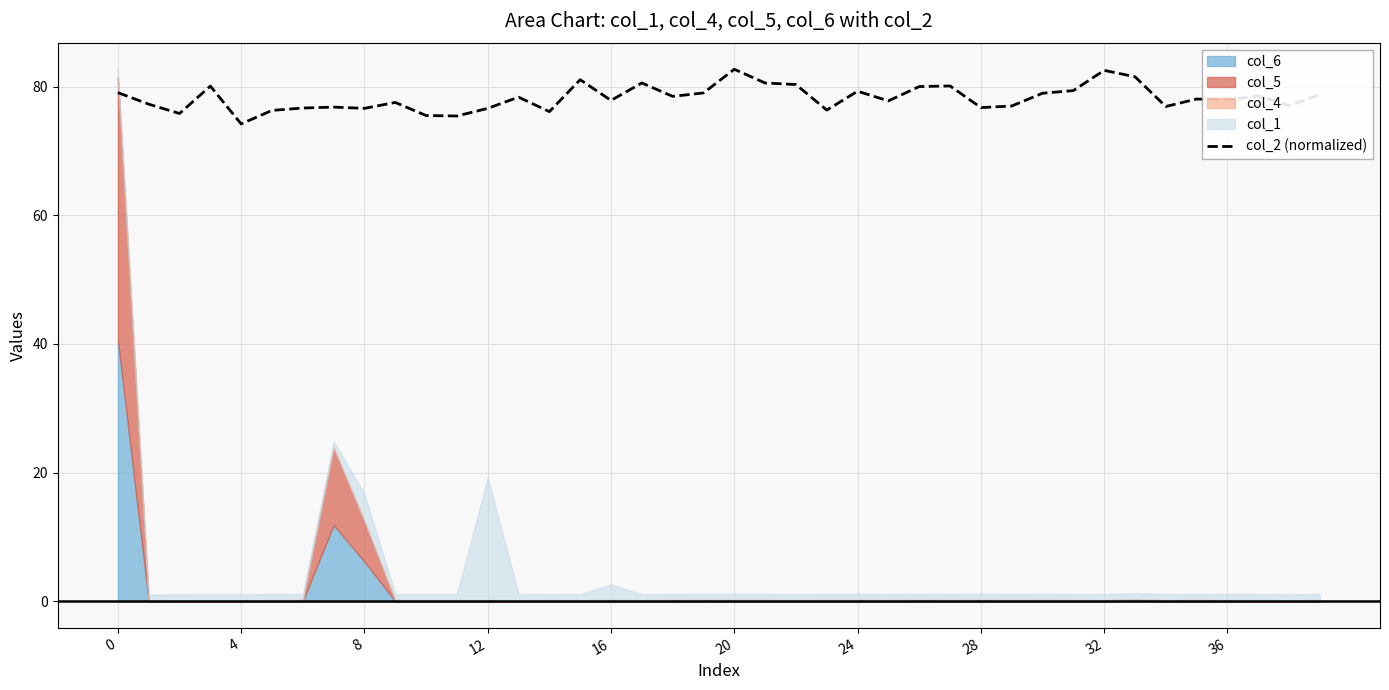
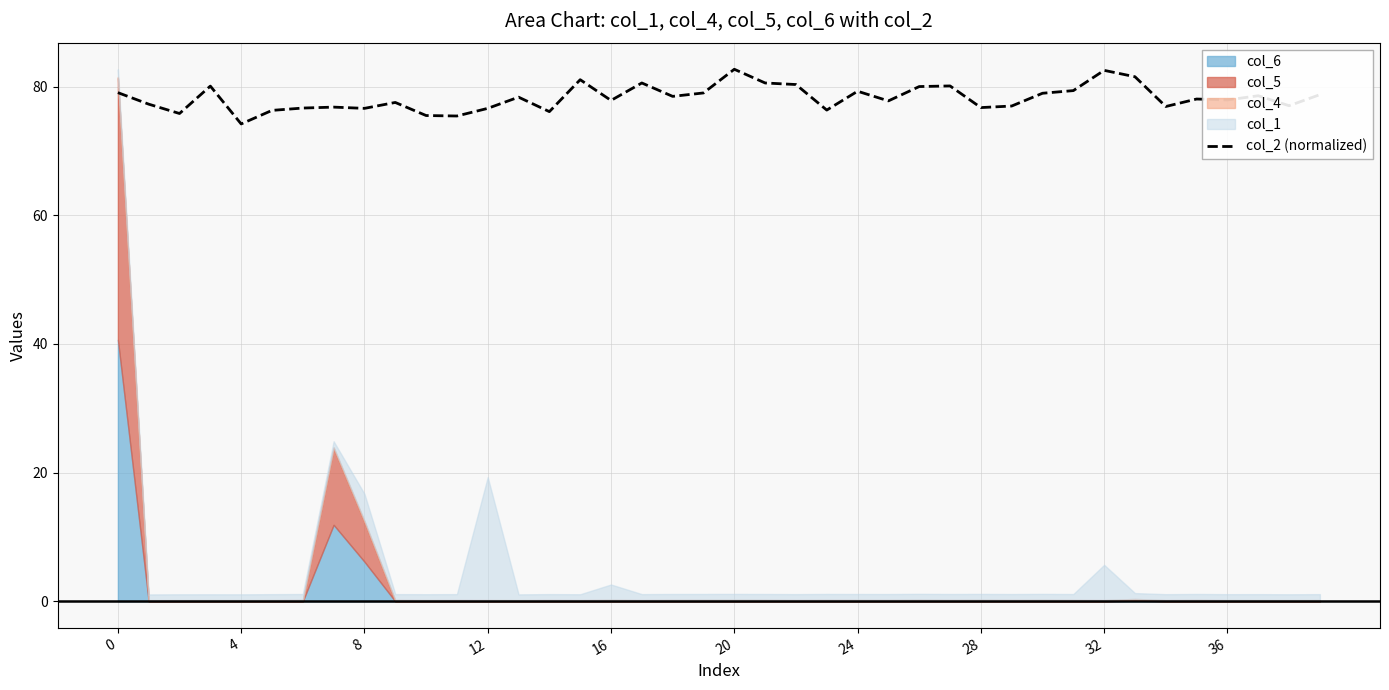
  {
    "col_2 (normalized)": {
      "0": 79,
      "4": 74,
      "8": 77,
      "12": 77,
      "16": 78,
      "20": 83,
      "24": 79,
      "28": 77,
      "32": 83
    },
    "col_6": {
      "0": 41,
      "8": 6
    },
    "col_1": {
      "0": 1,
      "4": 1,
      "8": 4,
      "12": 19,
      "16": 2,
      "20": 1,
      "24": 1,
      "28": 1,
-     "32": 1,
+     "32": 5,
      "36": 1
    }
  }
